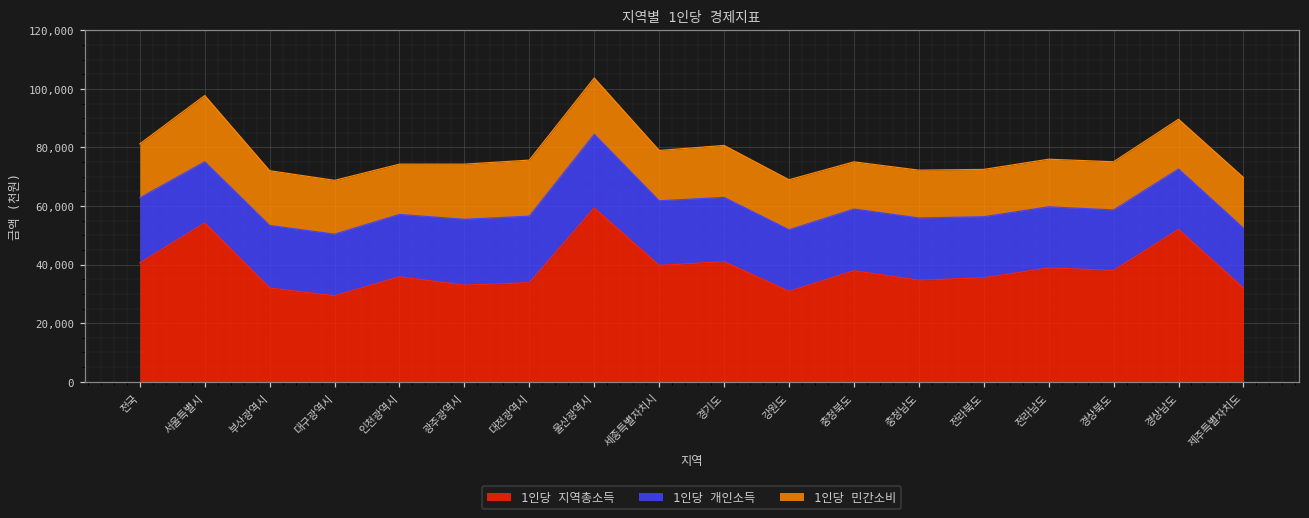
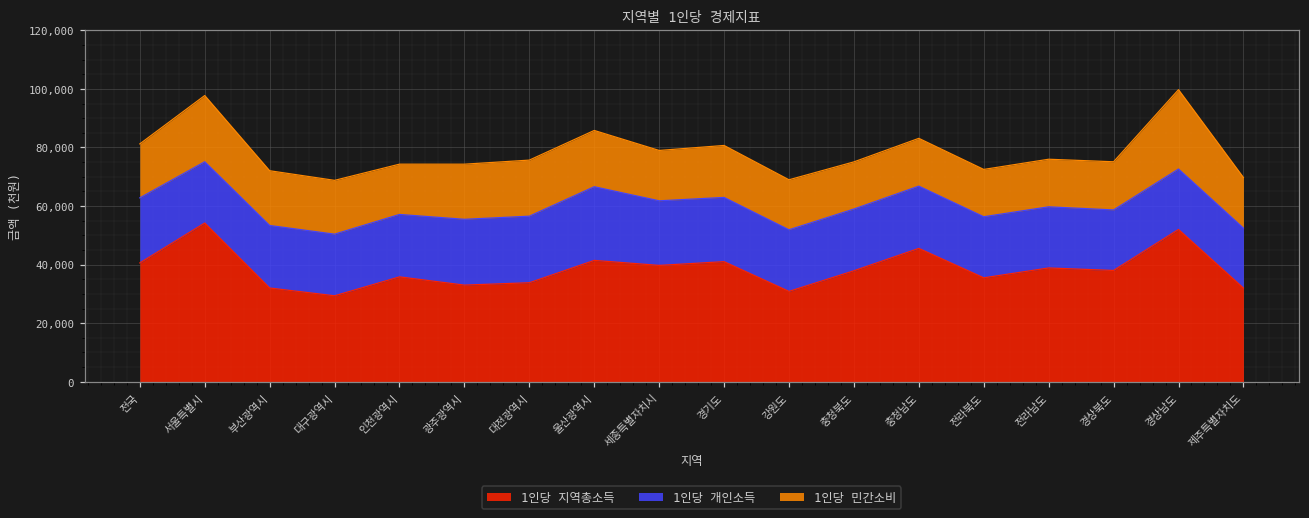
  {
    "1인당 지역총소득": {
      "전국": "41,000",
      "서울특별시": "54,000",
      "부산광역시": "32,000",
      "대구광역시": "29,000",
      "인천광역시": "36,000",
      "광주광역시": "33,000",
      "대전광역시": "34,000",
-     "울산광역시": "59,000",
+     "울산광역시": "41,000",
      "세종특별자치시": "40,000",
      "경기도": "41,000",
      "강원도": "31,000",
      "충청북도": "38,000",
-     "충청남도": "35,000",
+     "충청남도": "46,000",
      "전라북도": "35,000",
      "전라남도": "39,000",
      "경상북도": "38,000",
      "경상남도": "52,000",
      "제주특별자치도": "32,000"
    },
    "1인당 개인소득": {
      "전국": "22,000",
      "서울특별시": "21,000",
      "부산광역시": "21,000",
      "대구광역시": "21,000",
      "인천광역시": "21,000",
      "광주광역시": "22,000",
      "대전광역시": "23,000",
      "울산광역시": "25,000",
      "세종특별자치시": "22,000",
      "경기도": "22,000",
      "강원도": "21,000",
      "충청북도": "21,000",
      "충청남도": "21,000",
      "전라북도": "21,000",
      "전라남도": "21,000",
      "경상북도": "21,000",
      "경상남도": "21,000",
      "제주특별자치도": "20,000"
    },
    "1인당 민간소비": {
      "전국": "18,000",
      "서울특별시": "23,000",
      "부산광역시": "19,000",
      "대구광역시": "18,000",
      "인천광역시": "17,000",
      "광주광역시": "19,000",
      "대전광역시": "19,000",
      "울산광역시": "19,000",
      "세종특별자치시": "17,000",
      "경기도": "18,000",
      "강원도": "17,000",
      "충청북도": "16,000",
      "충청남도": "16,000",
      "전라북도": "16,000",
      "전라남도": "16,000",
      "경상북도": "16,000",
-     "경상남도": "17,000",
+     "경상남도": "27,000",
      "제주특별자치도": "17,000"
    }
  }
